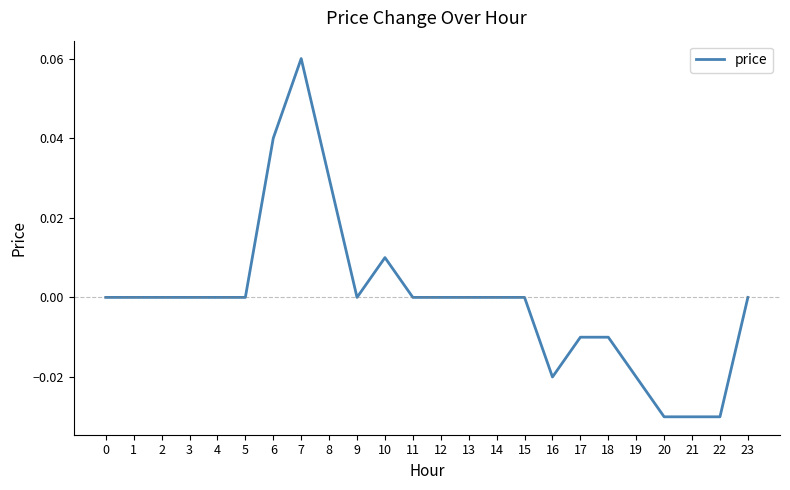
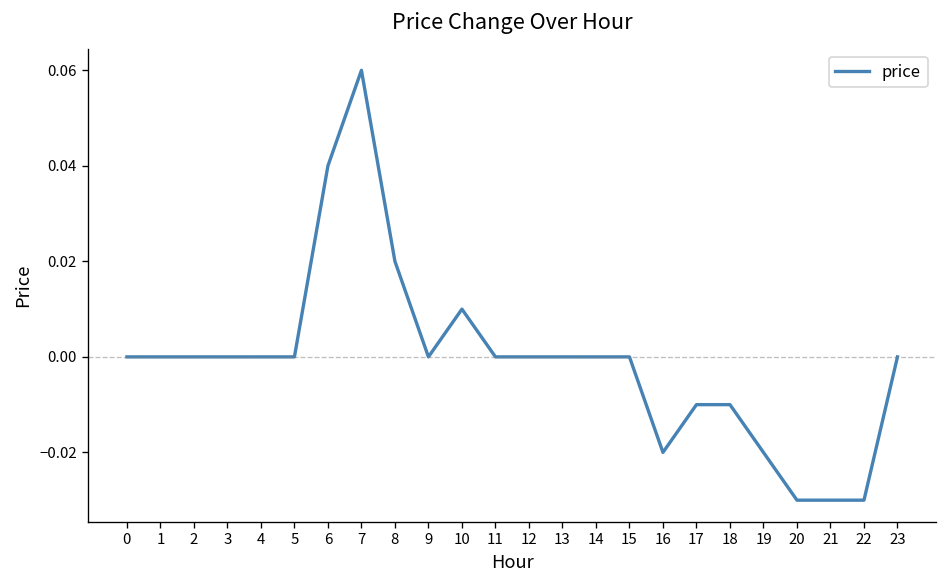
  {
    "0": 0.00,
    "1": 0.00,
    "2": 0.00,
    "3": 0.00,
    "4": 0.00,
    "5": 0.00,
    "6": 0.04,
    "7": 0.06,
-   "8": 0.03,
+   "8": 0.02,
    "9": 0.00,
    "10": 0.01,
    "11": 0.00,
    "12": 0.00,
    "13": 0.00,
    "14": 0.00,
    "15": 0.00,
    "16": -0.02,
    "17": -0.01,
    "18": -0.01,
    "19": -0.02,
    "20": -0.03,
    "21": -0.03,
    "22": -0.03,
    "23": 0.00
  }
